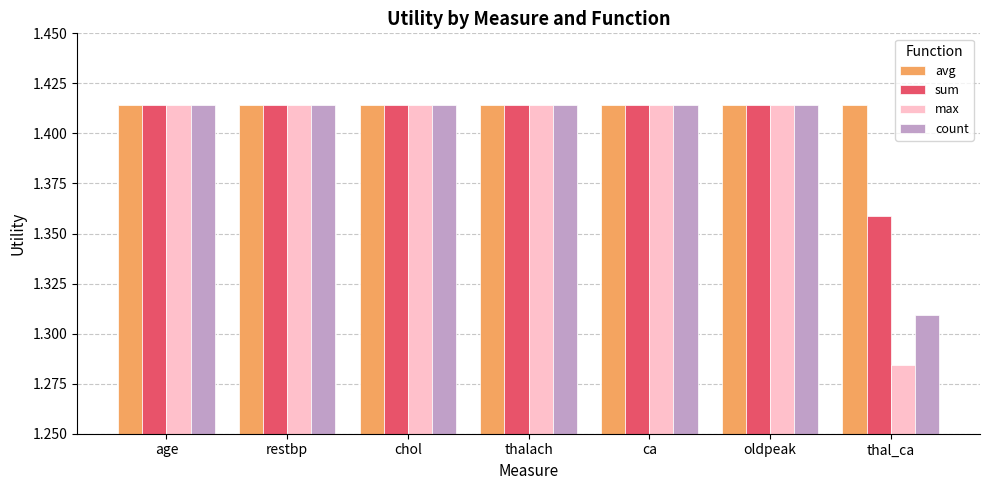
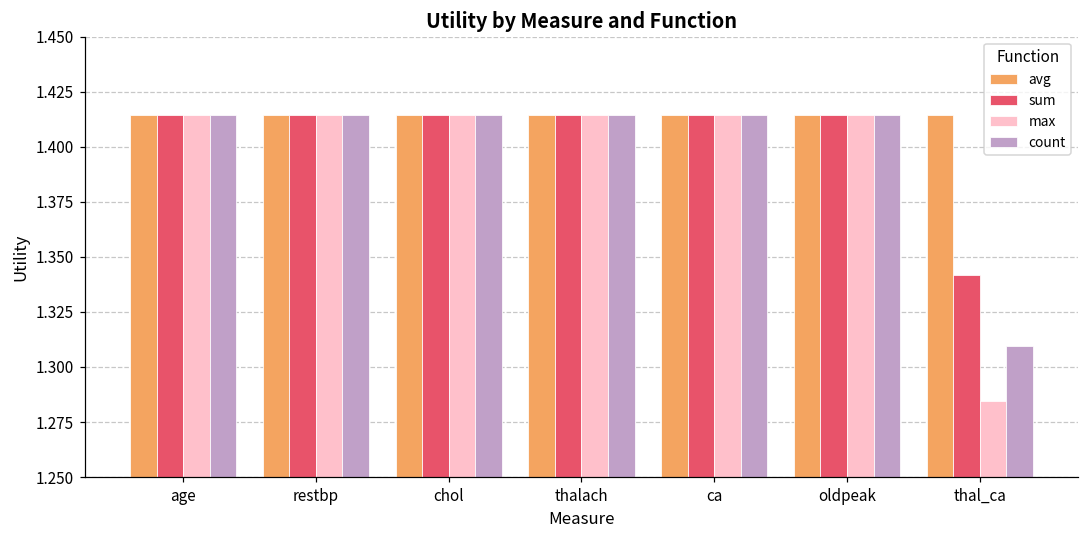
  {
    "avg": {
      "age": 1.414,
      "restbp": 1.414,
      "chol": 1.414,
      "thalach": 1.414,
      "ca": 1.414,
      "oldpeak": 1.414,
      "thal_ca": 1.414
    },
    "sum": {
      "age": 1.414,
      "restbp": 1.414,
      "chol": 1.414,
      "thalach": 1.414,
      "ca": 1.414,
      "oldpeak": 1.414,
-     "thal_ca": 1.359
+     "thal_ca": 1.342
    },
    "max": {
      "age": 1.414,
      "restbp": 1.414,
      "chol": 1.414,
      "thalach": 1.414,
      "ca": 1.414,
      "oldpeak": 1.414,
      "thal_ca": 1.284
    },
    "count": {
      "age": 1.414,
      "restbp": 1.414,
      "chol": 1.414,
      "thalach": 1.414,
      "ca": 1.414,
      "oldpeak": 1.414,
      "thal_ca": 1.309
    }
  }
